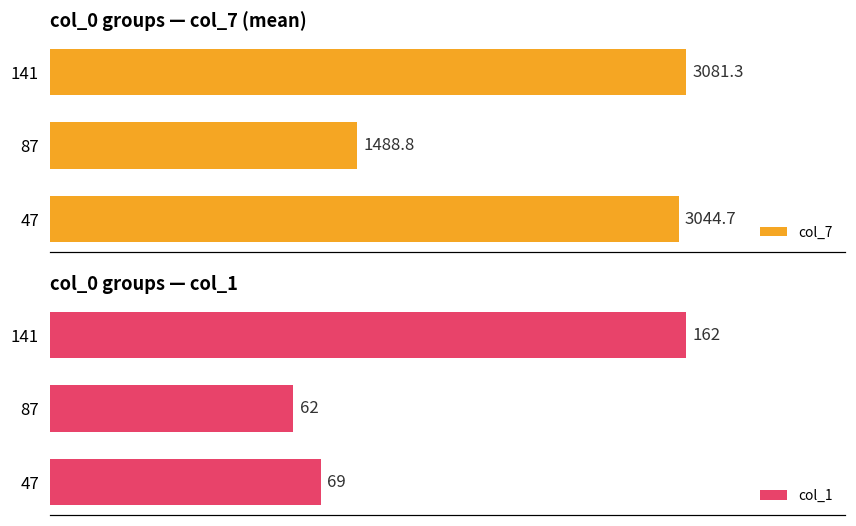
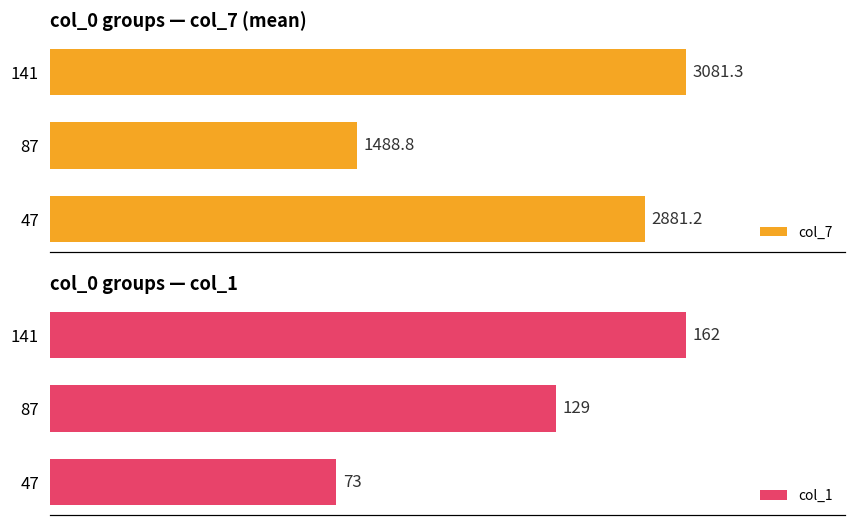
  {
    "col_0 groups — col_7 (mean)": {
      "141": 3081.3,
      "87": 1488.8,
-     "47": 3044.7
+     "47": 2881.2
    },
    "col_0 groups — col_1": {
      "141": 162,
-     "87": 62,
-     "47": 69
+     "87": 129,
+     "47": 73
    }
  }
